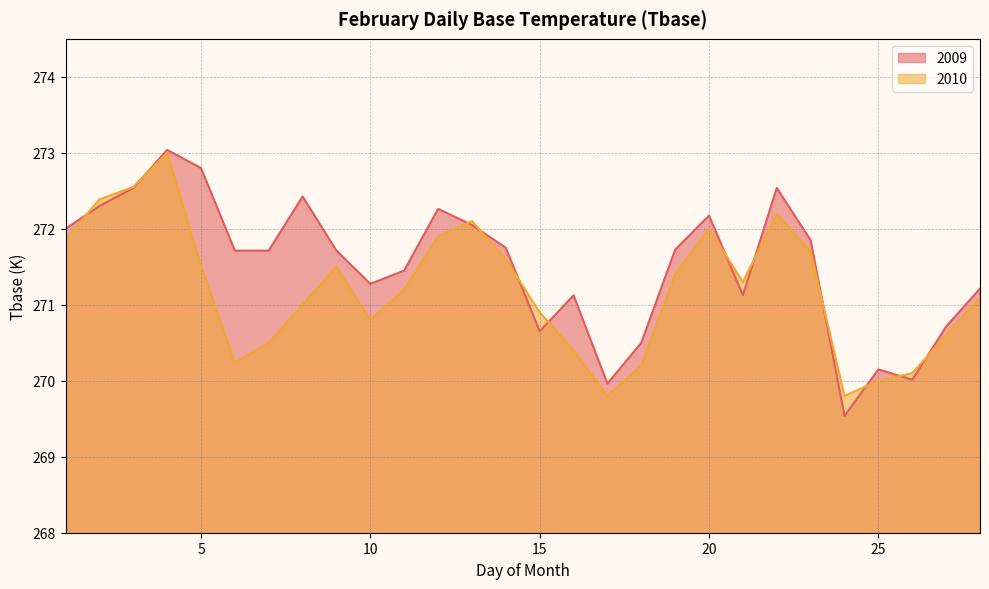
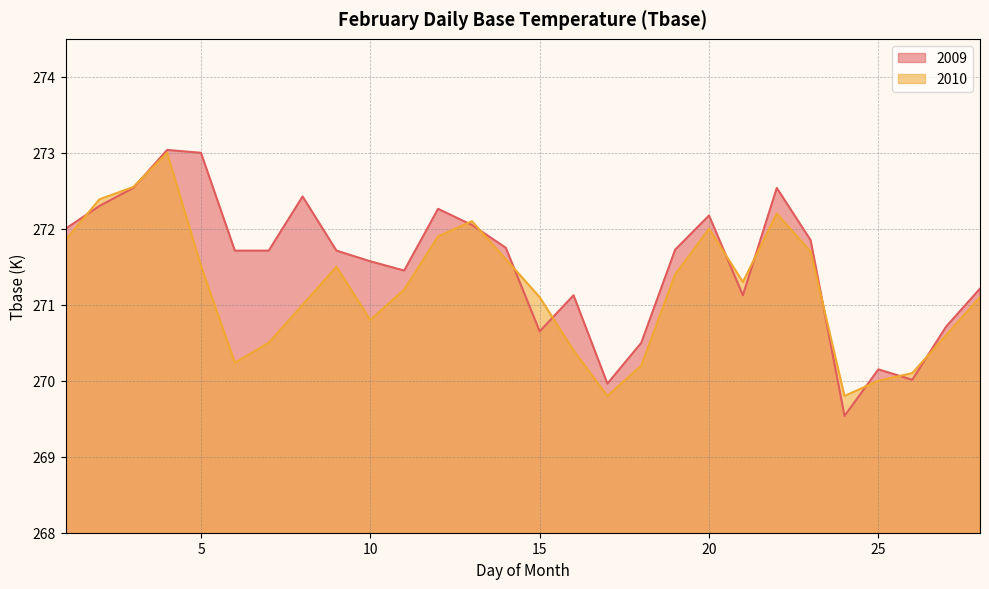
  {
    "2009": {
-     "5": 272.8,
-     "10": 271.3,
+     "5": 273.0,
+     "10": 271.6,
      "15": 270.7,
      "20": 272.2,
      "25": 270.2
    },
    "2010": {
      "5": 271.5,
      "10": 270.8,
-     "15": 270.9,
+     "15": 271.1,
      "20": 272.0,
      "25": 270.0
    }
  }
